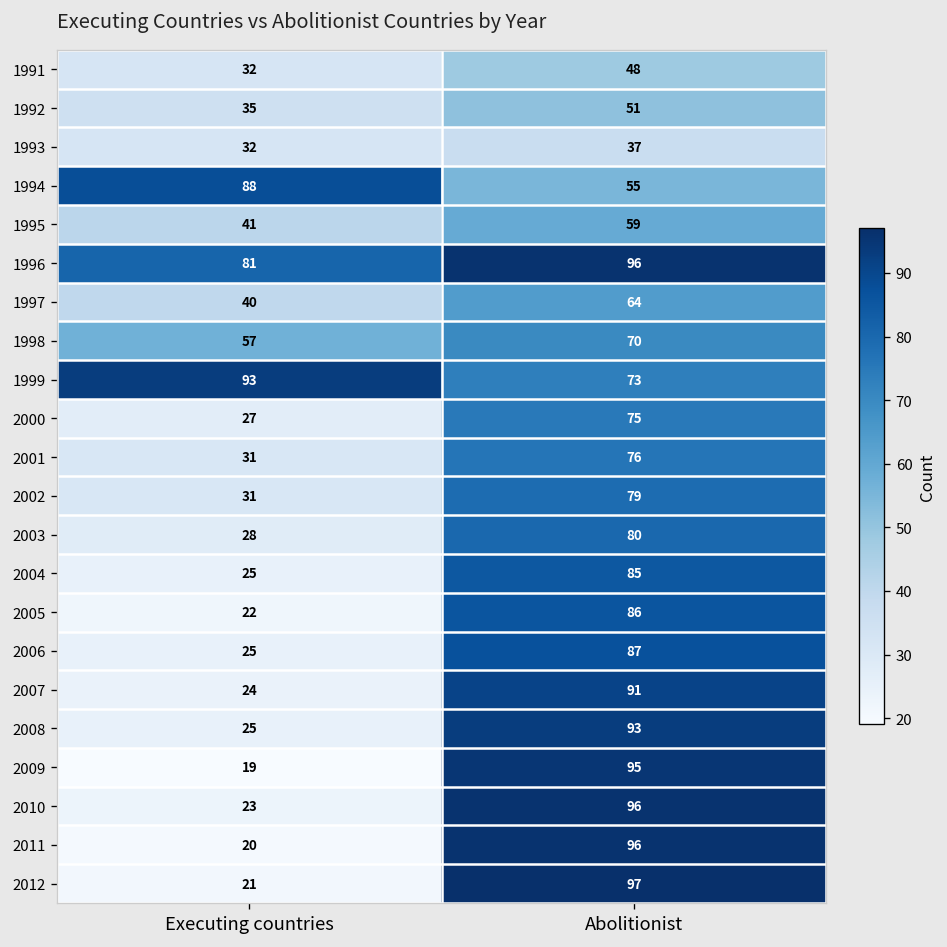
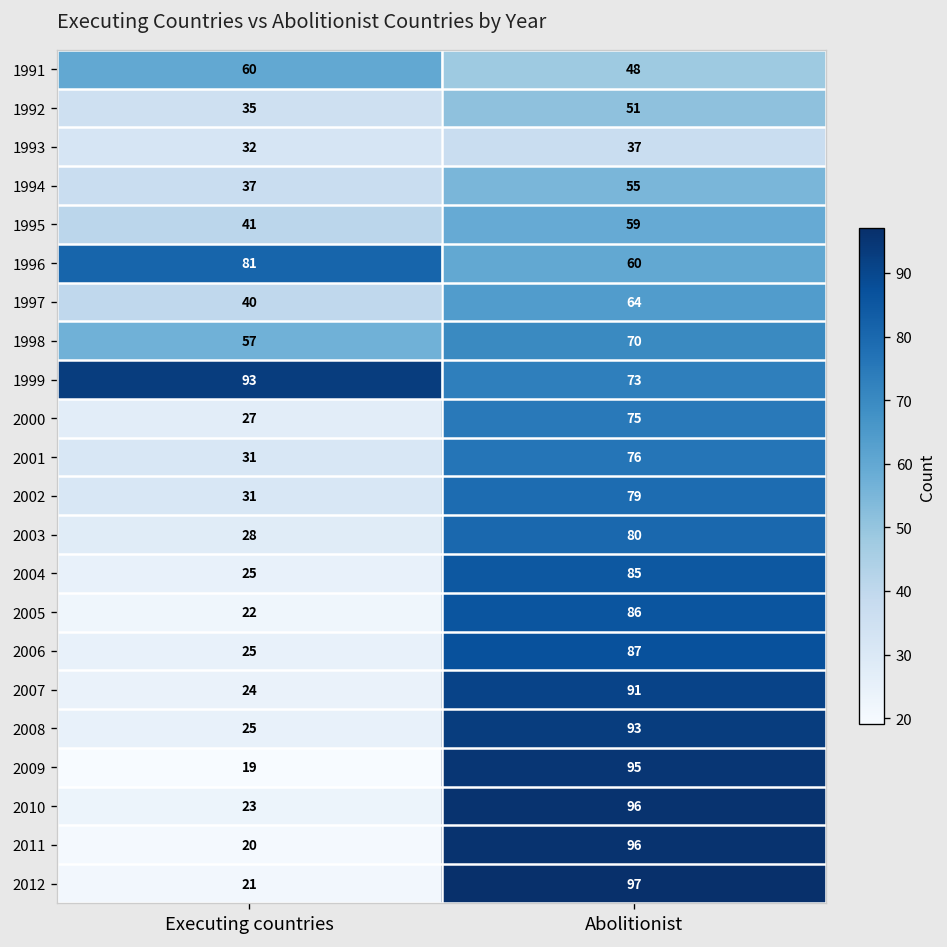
  {
    "1991": {
-     "Executing countries": 32,
+     "Executing countries": 60,
      "Abolitionist": 48
    },
    "1992": {
      "Executing countries": 35,
      "Abolitionist": 51
    },
    "1993": {
      "Executing countries": 32,
      "Abolitionist": 37
    },
    "1994": {
-     "Executing countries": 88,
+     "Executing countries": 37,
      "Abolitionist": 55
    },
    "1995": {
      "Executing countries": 41,
      "Abolitionist": 59
    },
    "1996": {
      "Executing countries": 81,
-     "Abolitionist": 96
+     "Abolitionist": 60
    },
    "1997": {
      "Executing countries": 40,
      "Abolitionist": 64
    },
    "1998": {
      "Executing countries": 57,
      "Abolitionist": 70
    },
    "1999": {
      "Executing countries": 93,
      "Abolitionist": 73
    },
    "2000": {
      "Executing countries": 27,
      "Abolitionist": 75
    },
    "2001": {
      "Executing countries": 31,
      "Abolitionist": 76
    },
    "2002": {
      "Executing countries": 31,
      "Abolitionist": 79
    },
    "2003": {
      "Executing countries": 28,
      "Abolitionist": 80
    },
    "2004": {
      "Executing countries": 25,
      "Abolitionist": 85
    },
    "2005": {
      "Executing countries": 22,
      "Abolitionist": 86
    },
    "2006": {
      "Executing countries": 25,
      "Abolitionist": 87
    },
    "2007": {
      "Executing countries": 24,
      "Abolitionist": 91
    },
    "2008": {
      "Executing countries": 25,
      "Abolitionist": 93
    },
    "2009": {
      "Executing countries": 19,
      "Abolitionist": 95
    },
    "2010": {
      "Executing countries": 23,
      "Abolitionist": 96
    },
    "2011": {
      "Executing countries": 20,
      "Abolitionist": 96
    },
    "2012": {
      "Executing countries": 21,
      "Abolitionist": 97
    }
  }
